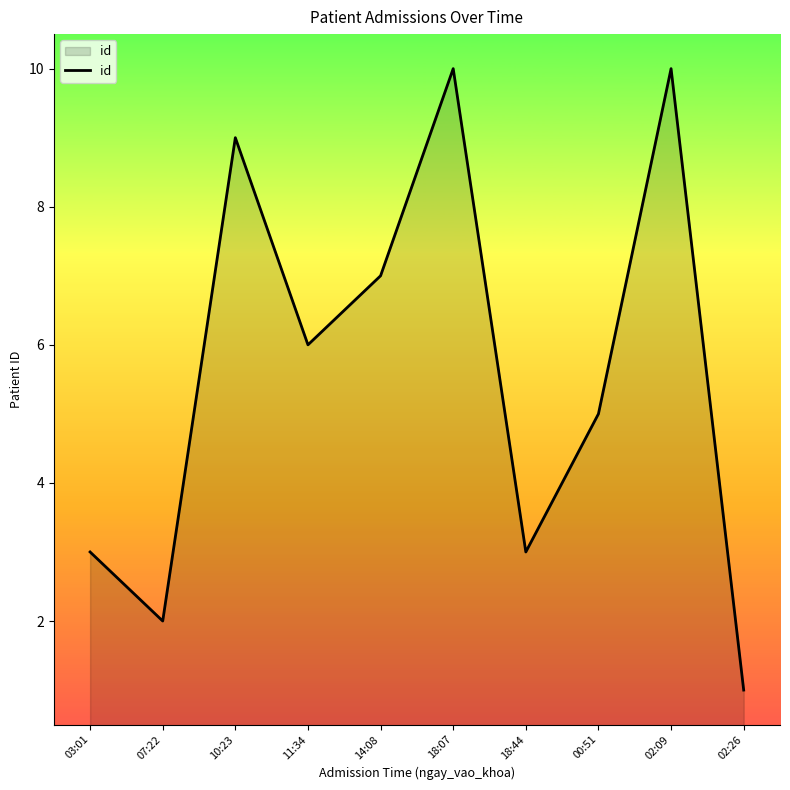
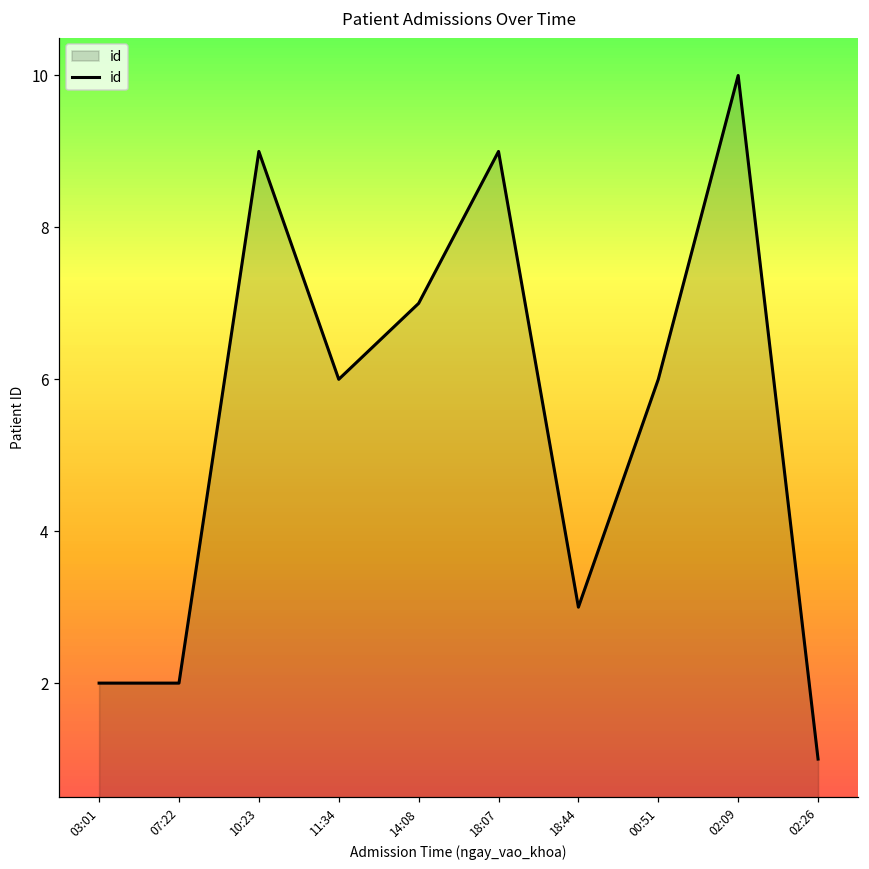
  {
-   "03:01": 3,
+   "03:01": 2,
    "07:22": 2,
    "10:23": 9,
    "11:34": 6,
    "14:08": 7,
-   "18:07": 10,
+   "18:07": 9,
    "18:44": 3,
-   "00:51": 5,
+   "00:51": 6,
    "02:09": 10,
    "02:26": 1
  }
